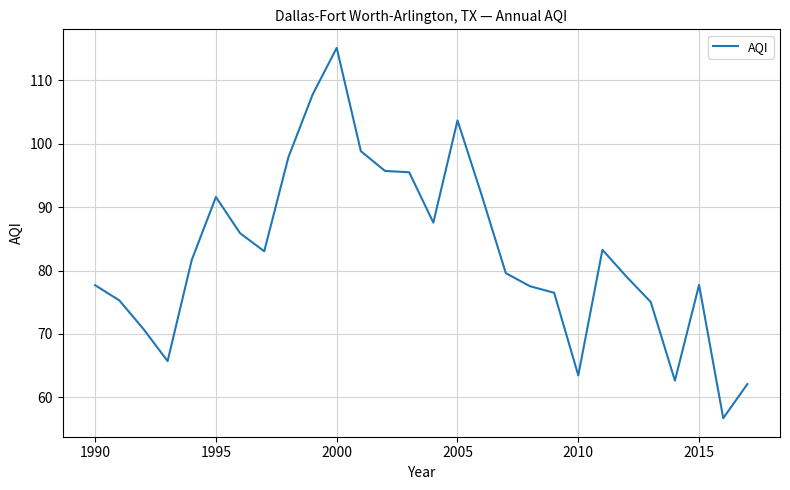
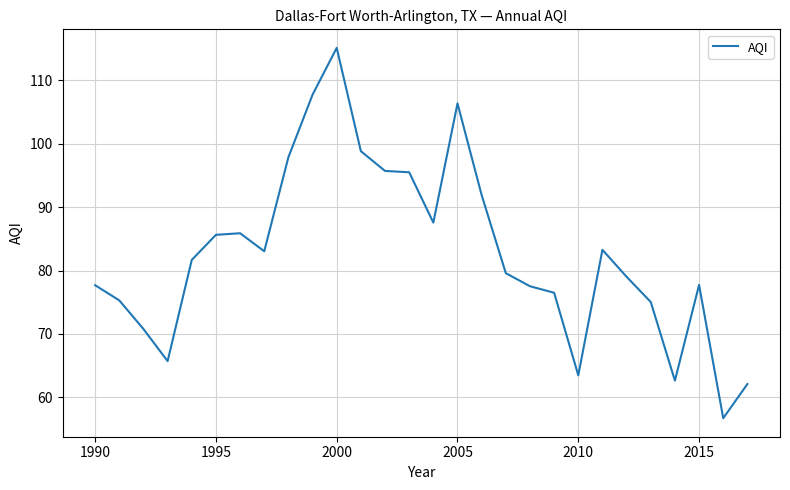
  {
    "1990": 78,
-   "1995": 92,
+   "1995": 86,
    "2000": 115,
-   "2005": 104,
+   "2005": 106,
    "2010": 63,
    "2015": 78
  }
